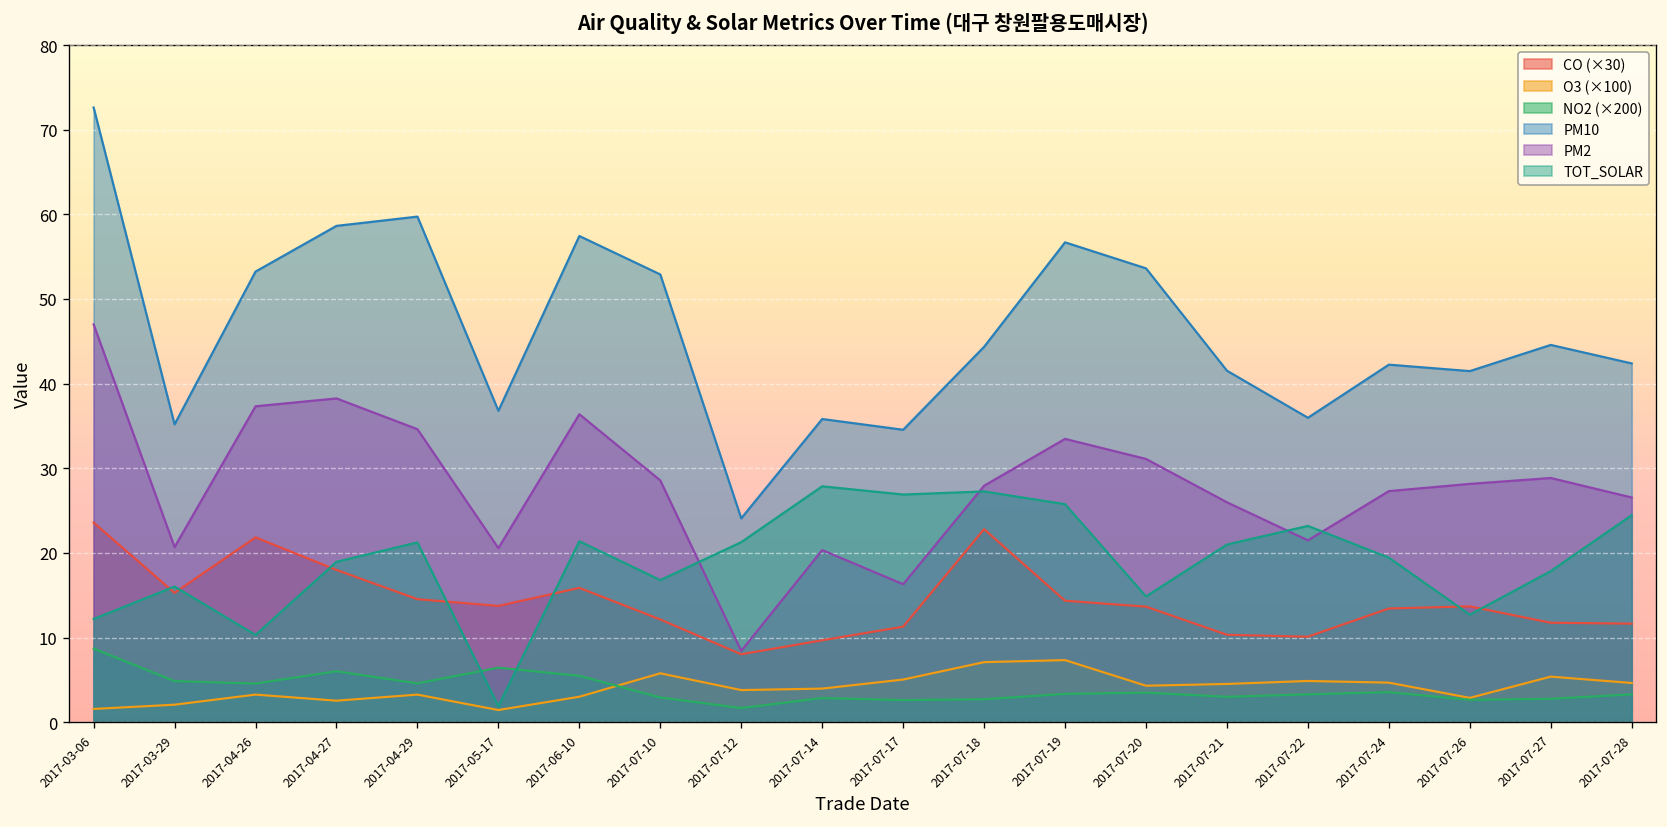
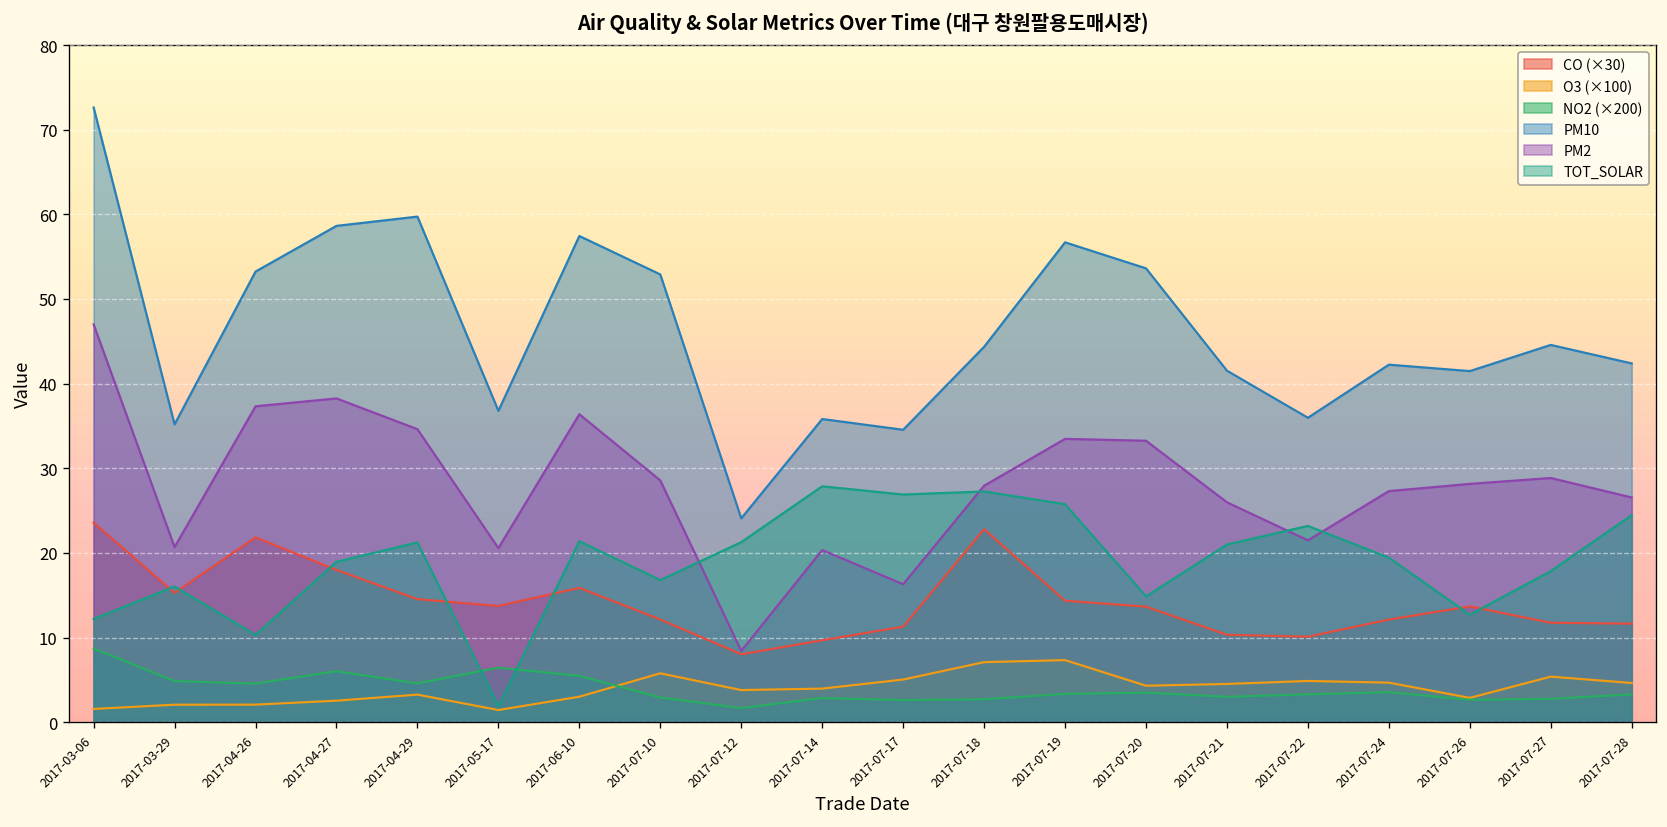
  {
    "CO (×30)": {
      "2017-03-06": 24,
      "2017-03-29": 15,
      "2017-04-26": 22,
      "2017-04-27": 18,
      "2017-04-29": 15,
      "2017-05-17": 14,
      "2017-06-10": 16,
      "2017-07-10": 12,
      "2017-07-12": 8,
      "2017-07-14": 10,
      "2017-07-17": 11,
      "2017-07-18": 23,
      "2017-07-19": 14,
      "2017-07-20": 14,
      "2017-07-21": 10,
      "2017-07-22": 10,
-     "2017-07-24": 13,
+     "2017-07-24": 12,
      "2017-07-26": 14,
      "2017-07-27": 12,
      "2017-07-28": 12
    },
    "O3 (×100)": {
      "2017-03-06": 2,
      "2017-03-29": 2,
-     "2017-04-26": 3,
+     "2017-04-26": 2,
      "2017-04-27": 3,
      "2017-04-29": 3,
      "2017-05-17": 1,
      "2017-06-10": 3,
      "2017-07-10": 6,
      "2017-07-12": 4,
      "2017-07-14": 4,
      "2017-07-17": 5,
      "2017-07-18": 7,
      "2017-07-19": 7,
      "2017-07-20": 4,
      "2017-07-21": 5,
      "2017-07-22": 5,
      "2017-07-24": 5,
      "2017-07-27": 5,
      "2017-07-28": 5
    },
    "PM2": {
      "2017-03-06": 47,
      "2017-03-29": 21,
      "2017-04-26": 37,
      "2017-04-27": 38,
      "2017-04-29": 35,
      "2017-05-17": 21,
      "2017-06-10": 36,
      "2017-07-10": 29,
      "2017-07-12": 8,
      "2017-07-14": 20,
      "2017-07-17": 16,
      "2017-07-18": 28,
      "2017-07-19": 33,
-     "2017-07-20": 31,
+     "2017-07-20": 33,
      "2017-07-21": 26,
      "2017-07-22": 21,
      "2017-07-24": 27,
      "2017-07-26": 28,
      "2017-07-27": 29,
      "2017-07-28": 27
    }
  }
